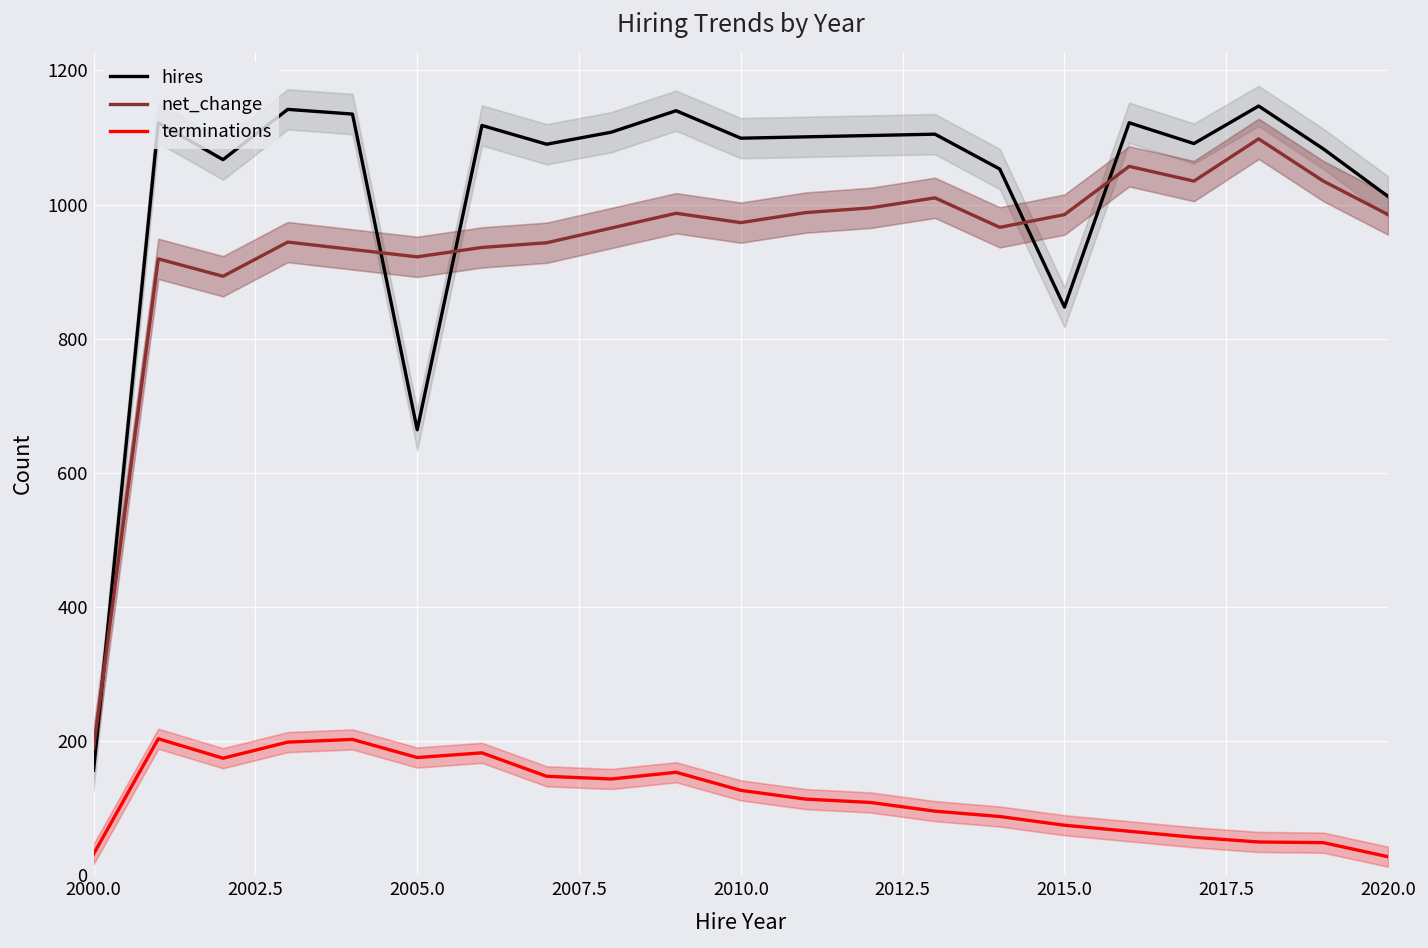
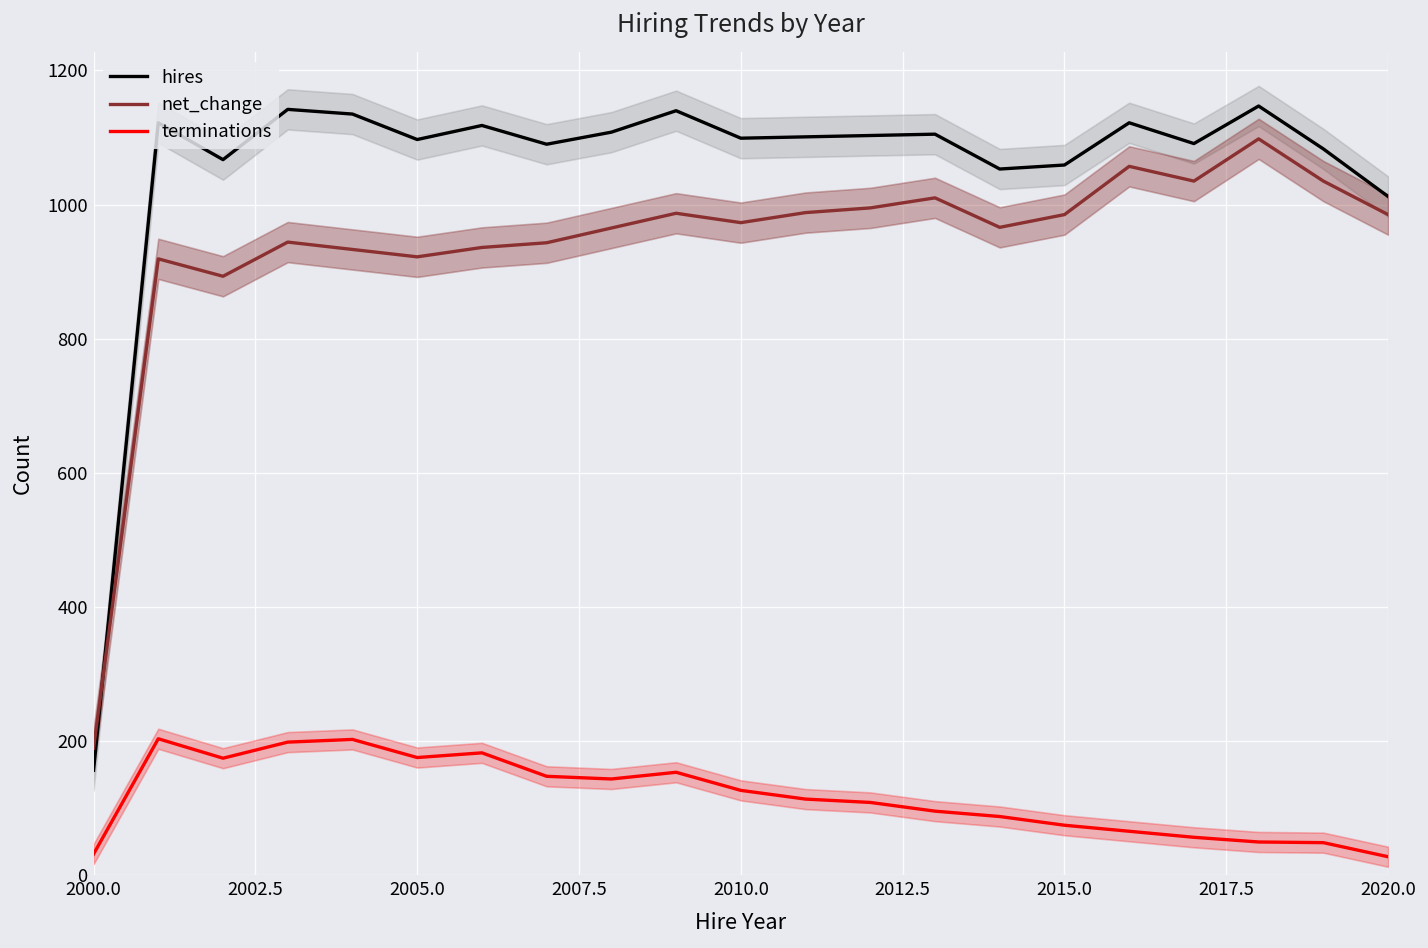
  {
    "hires": {
      "2000.0": 160,
-     "2005.0": 660,
+     "2005.0": 1100,
      "2010.0": 1100,
-     "2015.0": 850
+     "2015.0": 1060
    }
  }
